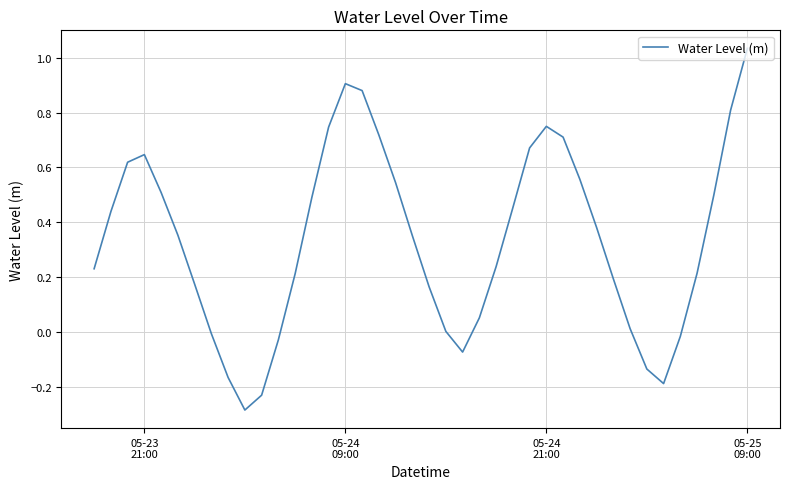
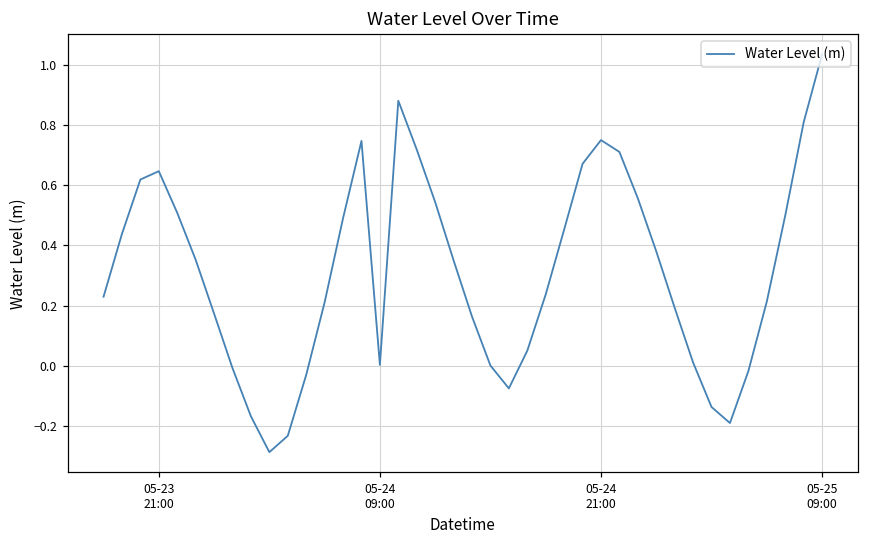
  {
    "05-23 21:00": 0.65,
-   "05-24 09:00": 0.91,
+   "05-24 09:00": 0.00,
    "05-24 21:00": 0.75
  }
